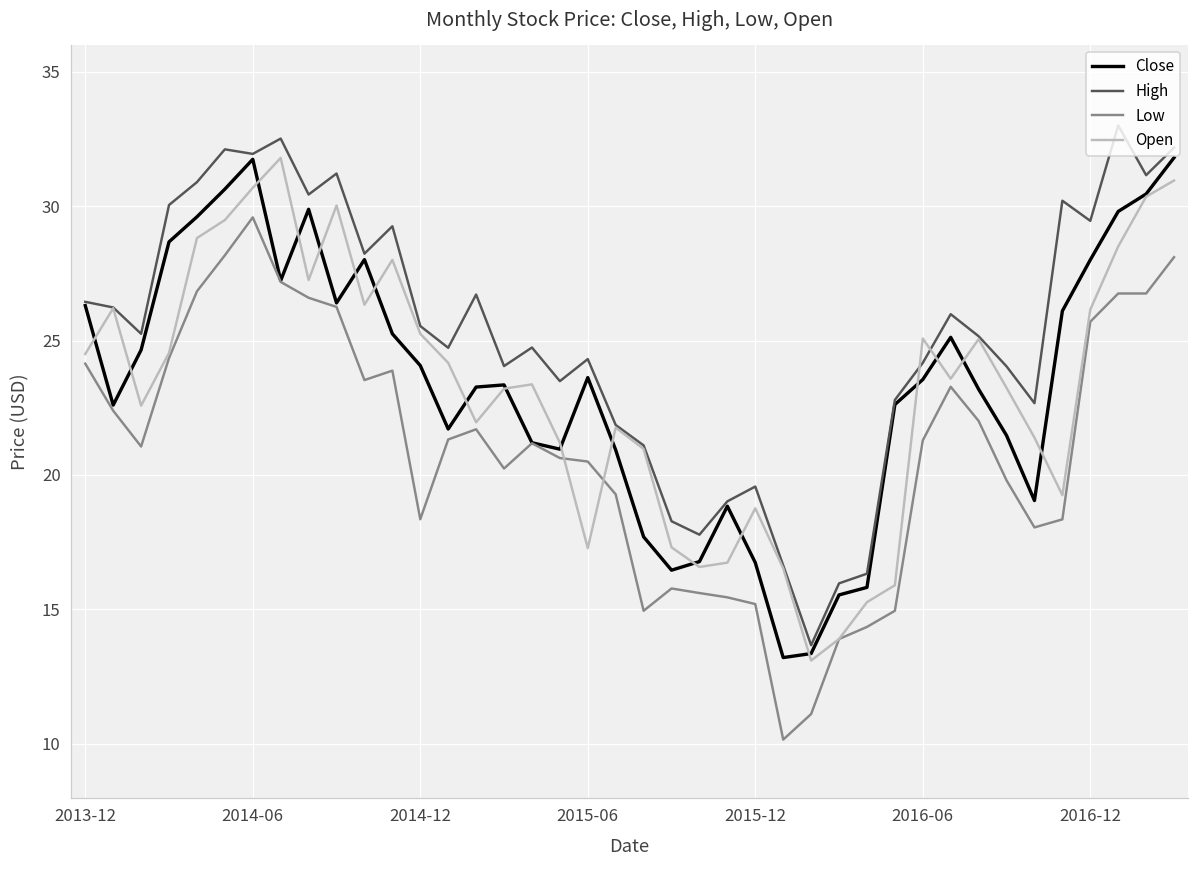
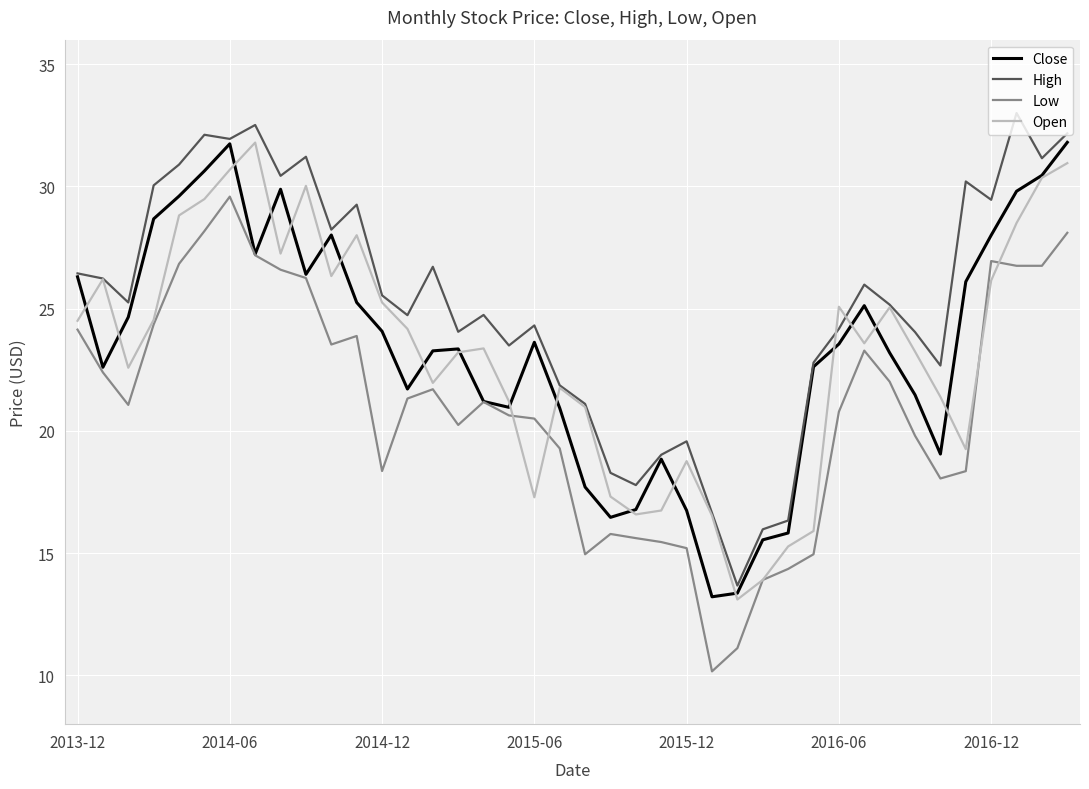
  {
    "Close": {
      "2013-12": 26.3,
      "2014-06": 31.7,
      "2014-12": 24.1,
      "2015-06": 23.6,
      "2015-12": 16.7,
      "2016-06": 23.5,
      "2016-12": 28.0
    },
    "High": {
      "2013-12": 26.4,
      "2014-06": 31.9,
      "2014-12": 25.5,
      "2015-06": 24.3,
      "2015-12": 19.6,
      "2016-06": 24.2,
      "2016-12": 29.5
    },
    "Low": {
      "2013-12": 24.1,
      "2014-06": 29.6,
      "2014-12": 18.4,
      "2015-06": 20.5,
      "2015-12": 15.2,
-     "2016-06": 21.3,
-     "2016-12": 25.7
+     "2016-06": 20.8,
+     "2016-12": 26.9
    },
    "Open": {
      "2013-12": 24.5,
      "2014-06": 30.7,
      "2014-12": 25.3,
      "2015-06": 17.3,
      "2015-12": 18.8,
      "2016-06": 25.1,
      "2016-12": 26.1
    }
  }
